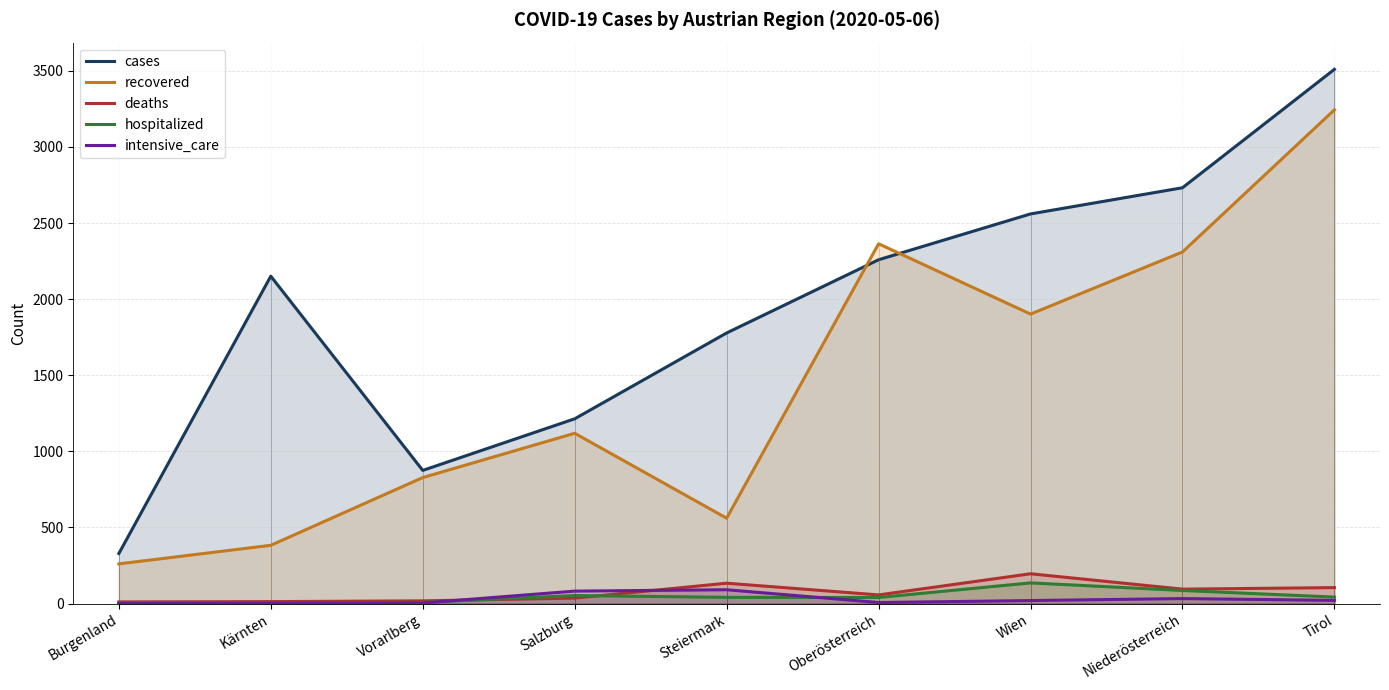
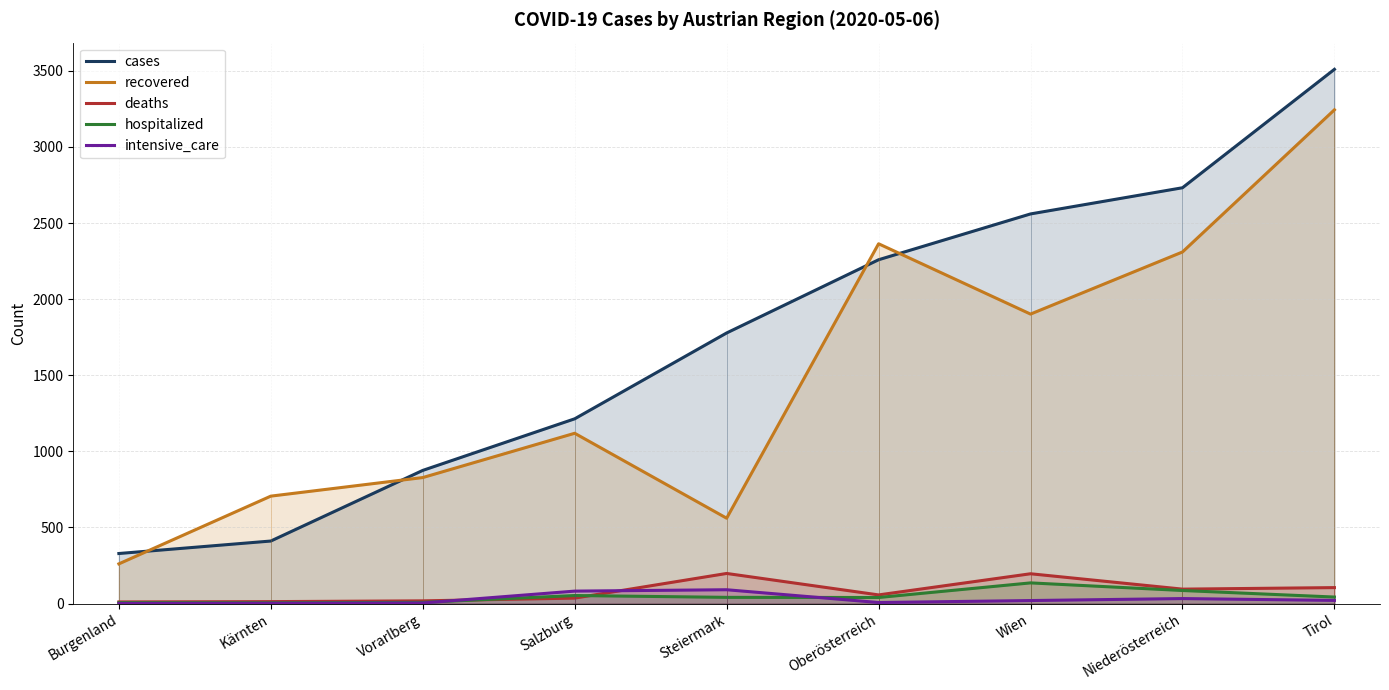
  {
    "cases": {
      "Burgenland": 330,
-     "Kärnten": 2150,
+     "Kärnten": 410,
      "Vorarlberg": 880,
      "Salzburg": 1210,
      "Steiermark": 1780,
      "Oberösterreich": 2260,
      "Wien": 2560,
      "Niederösterreich": 2730,
      "Tirol": 3510
    },
    "recovered": {
      "Burgenland": 260,
-     "Kärnten": 380,
+     "Kärnten": 710,
      "Vorarlberg": 830,
      "Salzburg": 1120,
      "Steiermark": 560,
      "Oberösterreich": 2360,
      "Wien": 1900,
      "Niederösterreich": 2310,
      "Tirol": 3240
    },
    "deaths": {
      "Salzburg": 40,
-     "Steiermark": 130,
+     "Steiermark": 200,
      "Oberösterreich": 60,
      "Wien": 200,
      "Tirol": 110
    },
    "hospitalized": {
      "Salzburg": 50,
      "Steiermark": 40,
      "Oberösterreich": 40,
      "Wien": 140,
      "Tirol": 40
    },
    "intensive_care": {
      "Salzburg": 80,
      "Steiermark": 90,
      "Oberösterreich": 10,
      "Wien": 20,
      "Niederösterreich": 30,
      "Tirol": 20
    }
  }
